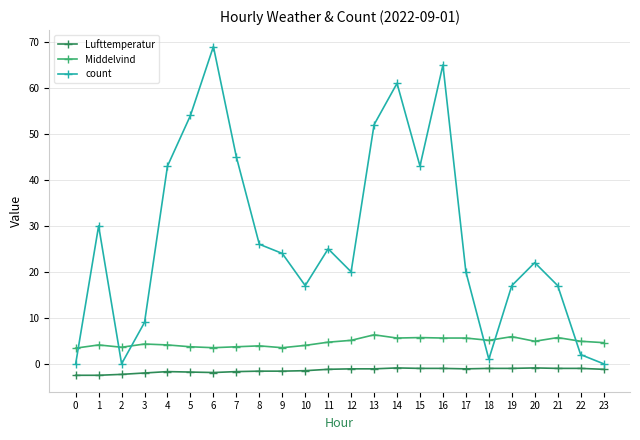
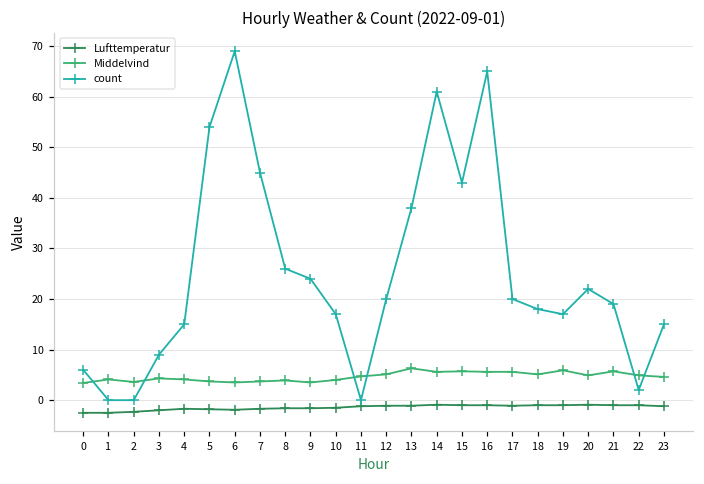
  {
    "count": {
-     "0": 0,
-     "1": 30,
+     "0": 6,
+     "1": 0,
      "2": 0,
      "3": 9,
-     "4": 43,
+     "4": 15,
      "5": 54,
      "6": 69,
      "7": 45,
      "8": 26,
      "9": 24,
      "10": 17,
-     "11": 25,
+     "11": 0,
      "12": 20,
-     "13": 52,
+     "13": 38,
      "14": 61,
      "15": 43,
      "16": 65,
      "17": 20,
-     "18": 1,
+     "18": 18,
      "19": 17,
      "20": 22,
-     "21": 17,
+     "21": 19,
      "22": 2,
-     "23": 0
+     "23": 15
    }
  }
